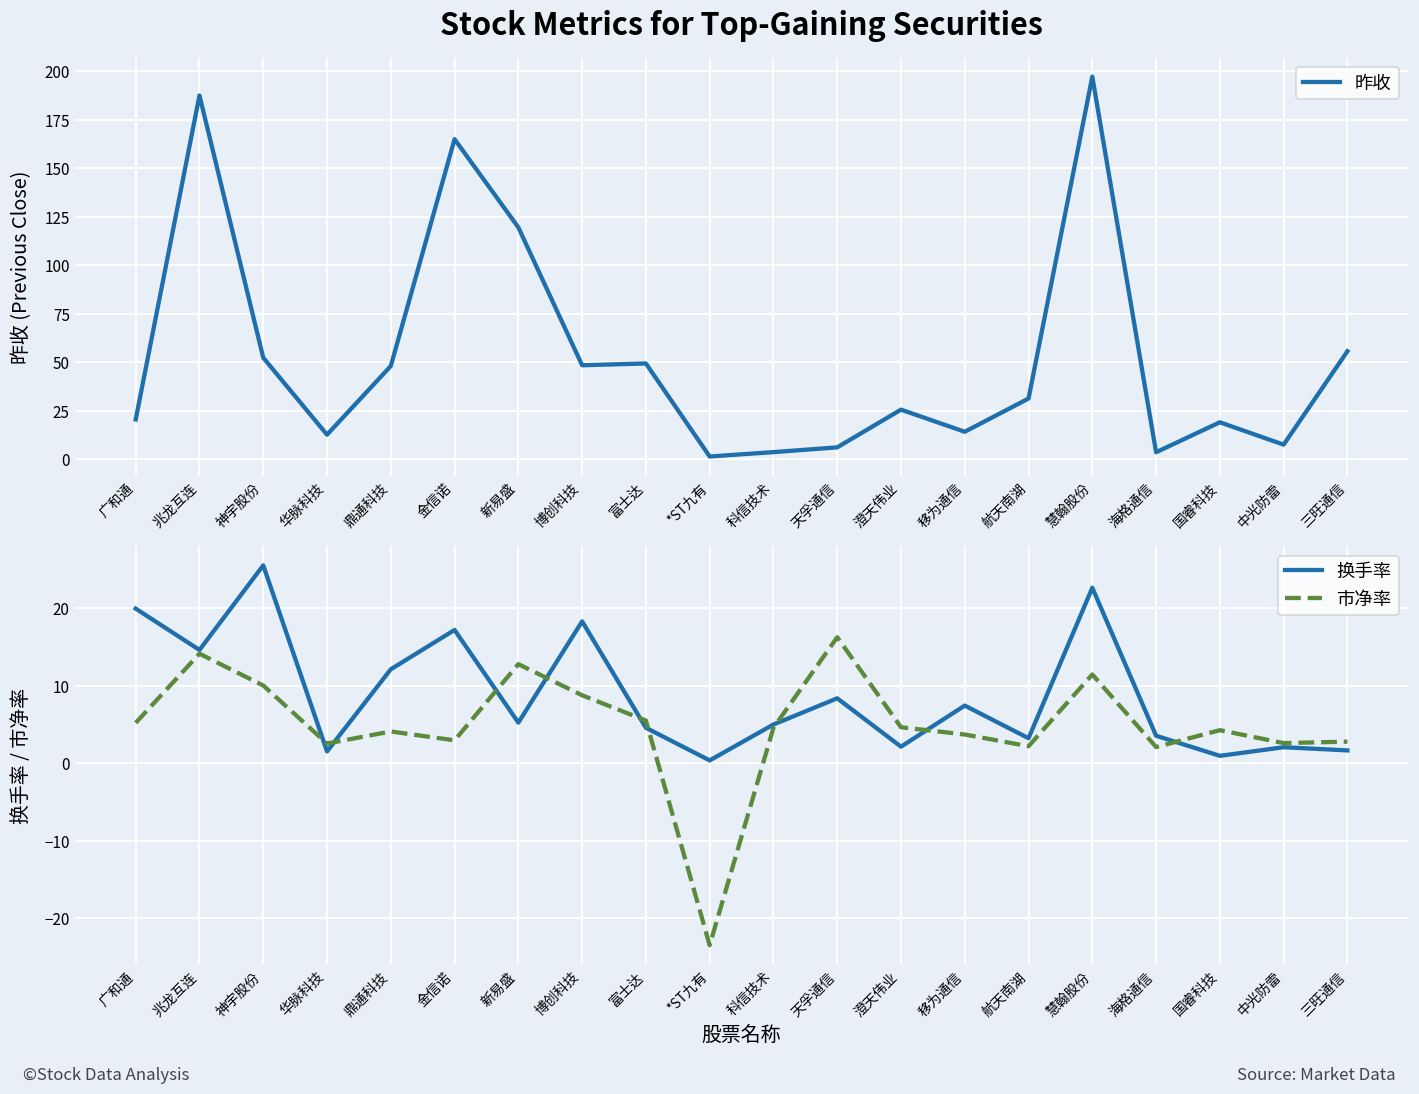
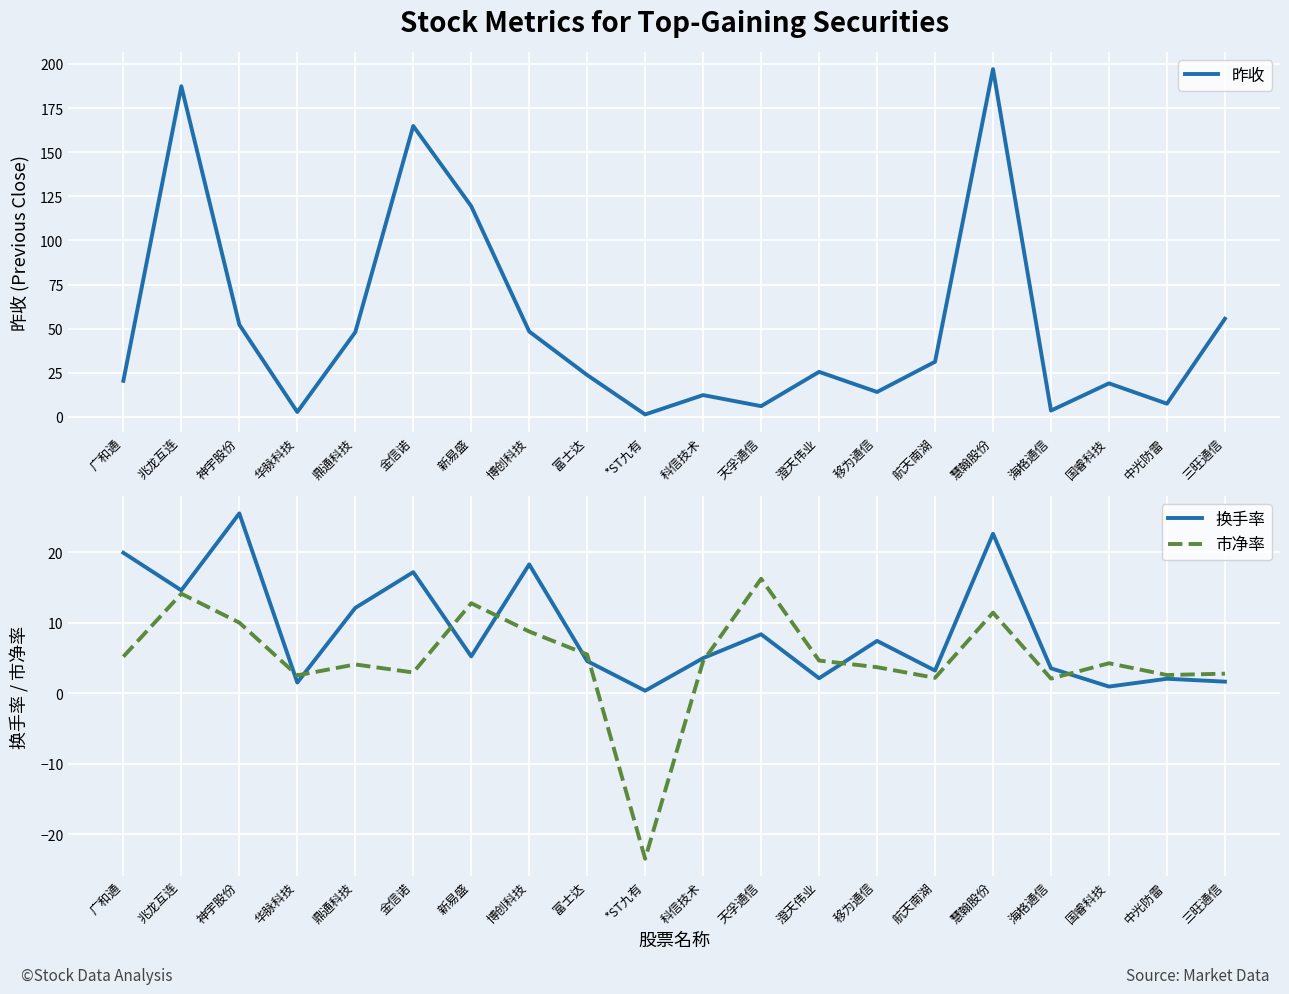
  {
    "Stock Metrics for Top-Gaining Securities": {
      "广和通": 20,
      "兆龙互连": 187,
      "神宇股份": 52,
-     "华脉科技": 13,
+     "华脉科技": 3,
      "鼎通科技": 48,
      "金信诺": 165,
      "新易盛": 119,
      "博创科技": 48,
-     "富士达": 49,
+     "富士达": 24,
      "*ST九有": 1,
-     "科信技术": 4,
+     "科信技术": 12,
      "天孚通信": 6,
      "澄天伟业": 26,
      "移为通信": 14,
      "航天南湖": 31,
      "慧翰股份": 197,
      "海格通信": 4,
      "国睿科技": 19,
      "中光防雷": 8,
      "三旺通信": 56
    }
  }
